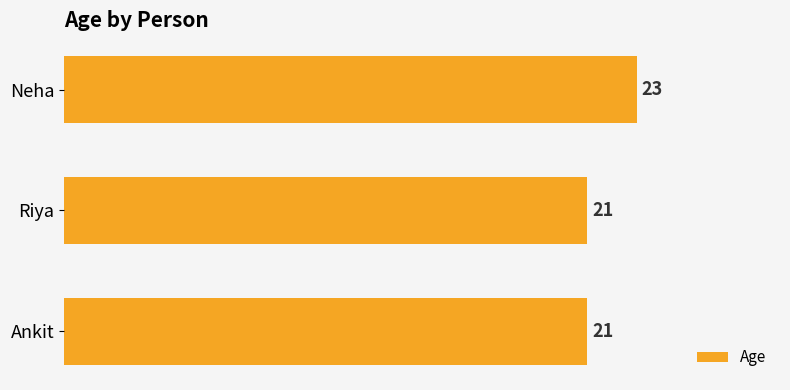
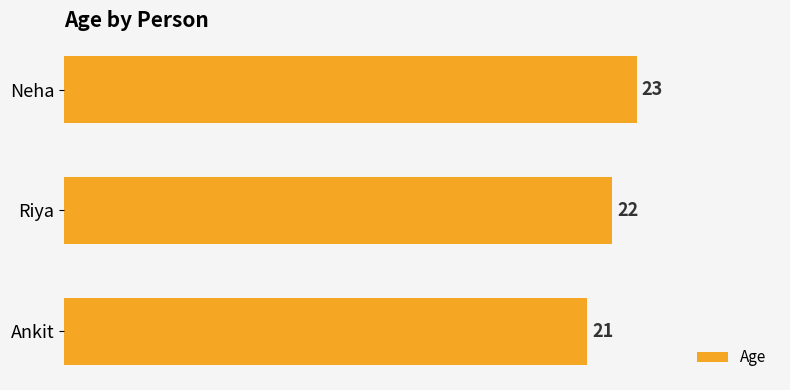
  {
    "Neha": 23,
-   "Riya": 21,
+   "Riya": 22,
    "Ankit": 21
  }
